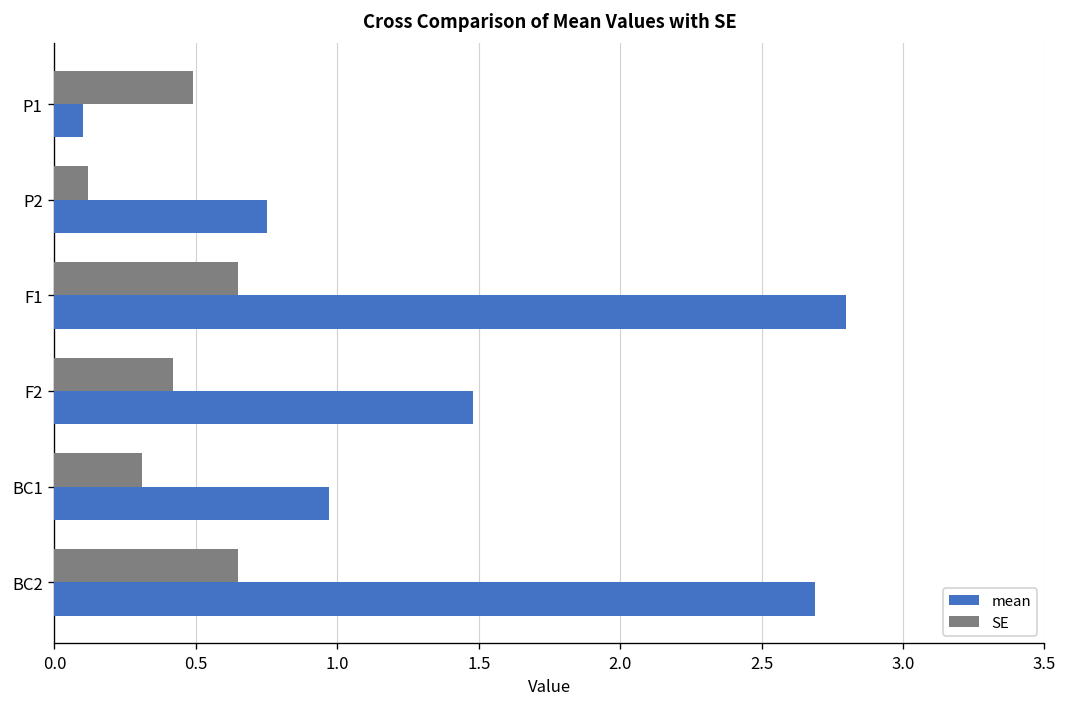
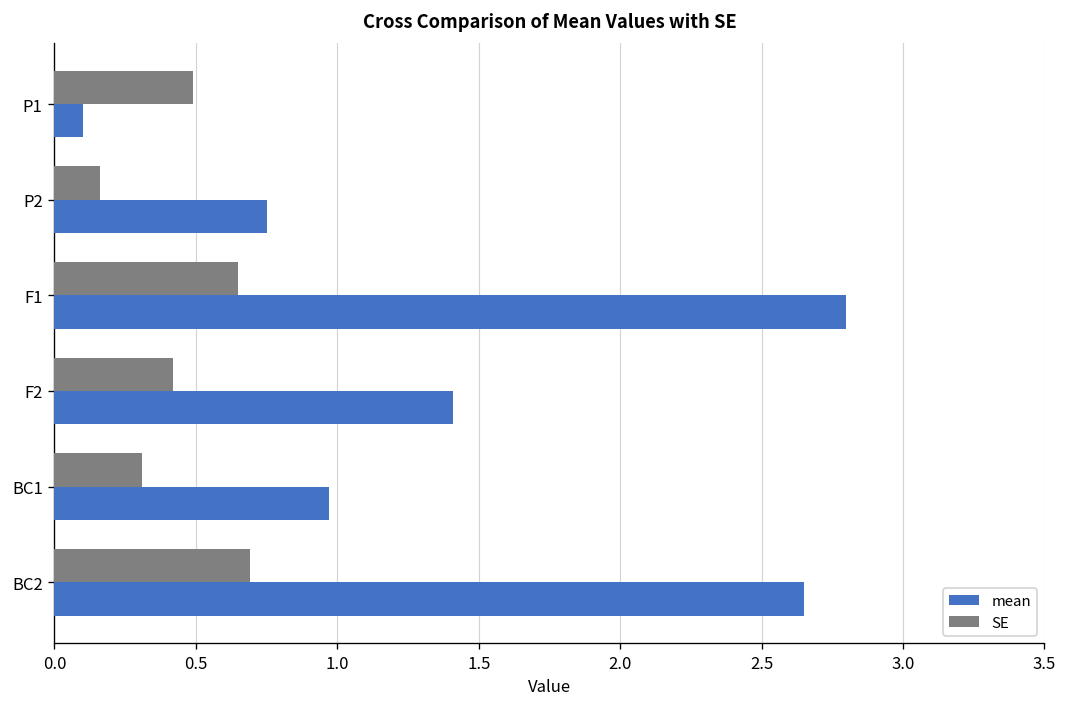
  {
    "mean": {
      "P1": 0.10,
      "P2": 0.75,
      "F1": 2.80,
-     "F2": 1.48,
+     "F2": 1.41,
      "BC1": 0.97,
-     "BC2": 2.69
+     "BC2": 2.65
    },
    "SE": {
      "P1": 0.49,
-     "P2": 0.12,
+     "P2": 0.16,
      "F1": 0.65,
      "F2": 0.42,
      "BC1": 0.31,
-     "BC2": 0.65
+     "BC2": 0.69
    }
  }
